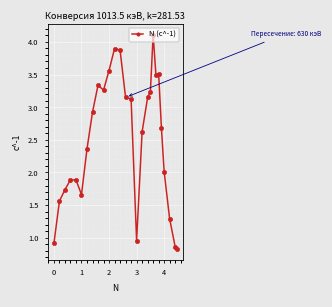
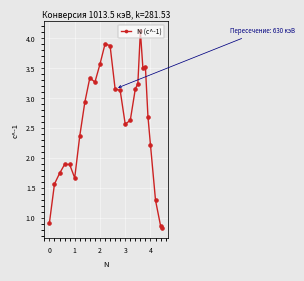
  {
    "0": 0.9,
    "1": 1.7,
    "2": 3.6,
-   "3": 1.0,
-   "4": 2.0
+   "3": 2.6,
+   "4": 2.2
  }
